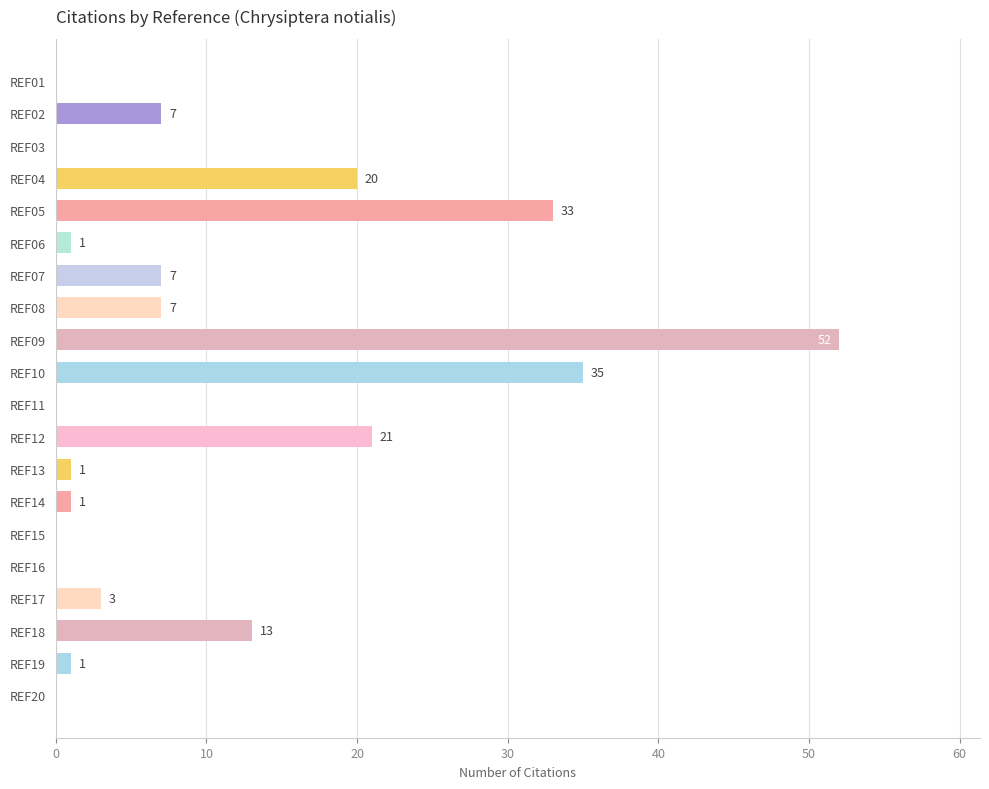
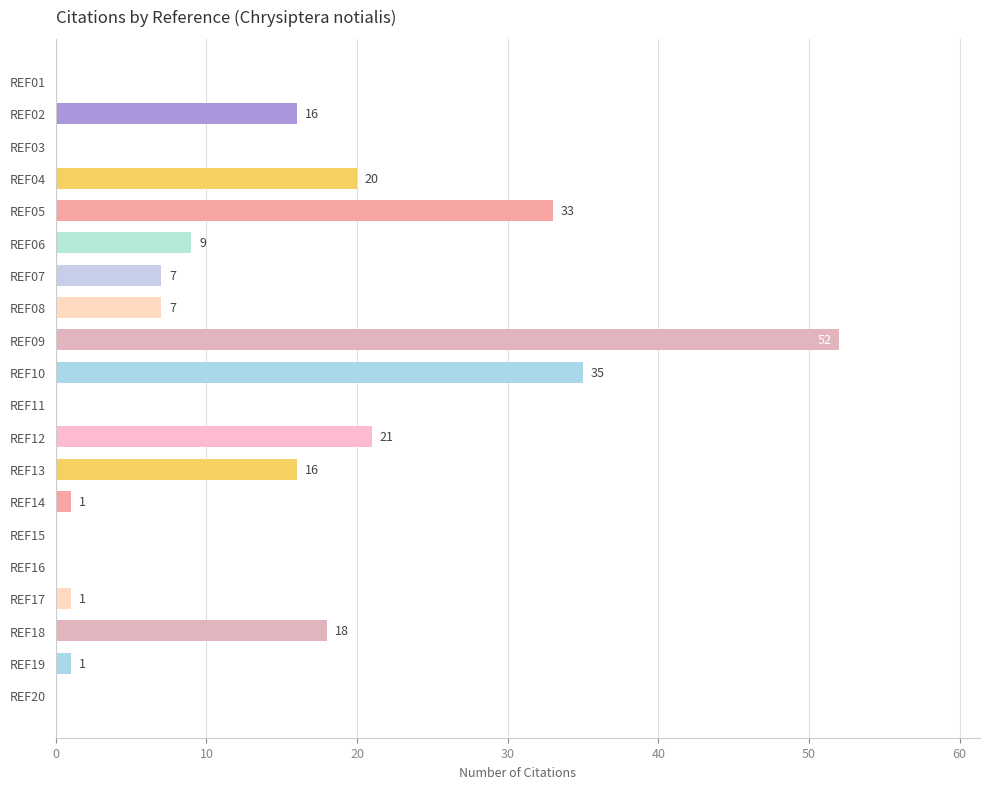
  {
-   "REF02": 7,
+   "REF02": 16,
    "REF04": 20,
    "REF05": 33,
-   "REF06": 1,
+   "REF06": 9,
    "REF07": 7,
    "REF08": 7,
    "REF09": 52,
    "REF10": 35,
    "REF12": 21,
-   "REF13": 1,
+   "REF13": 16,
    "REF14": 1,
-   "REF17": 3,
-   "REF18": 13,
+   "REF17": 1,
+   "REF18": 18,
    "REF19": 1
  }
